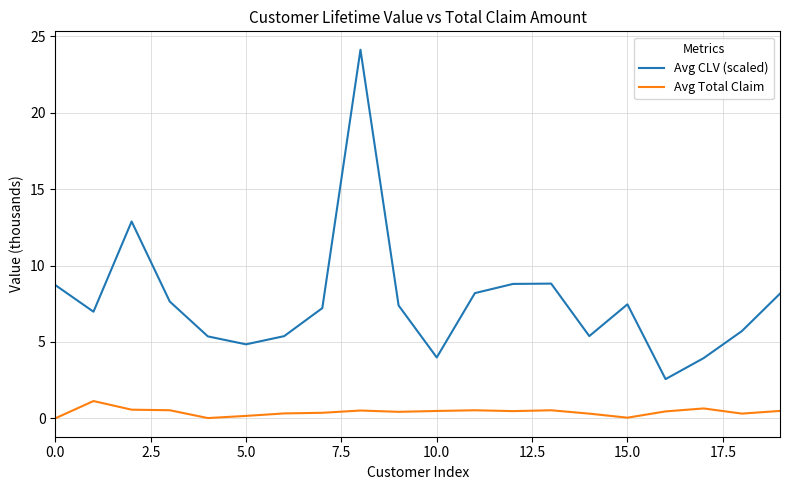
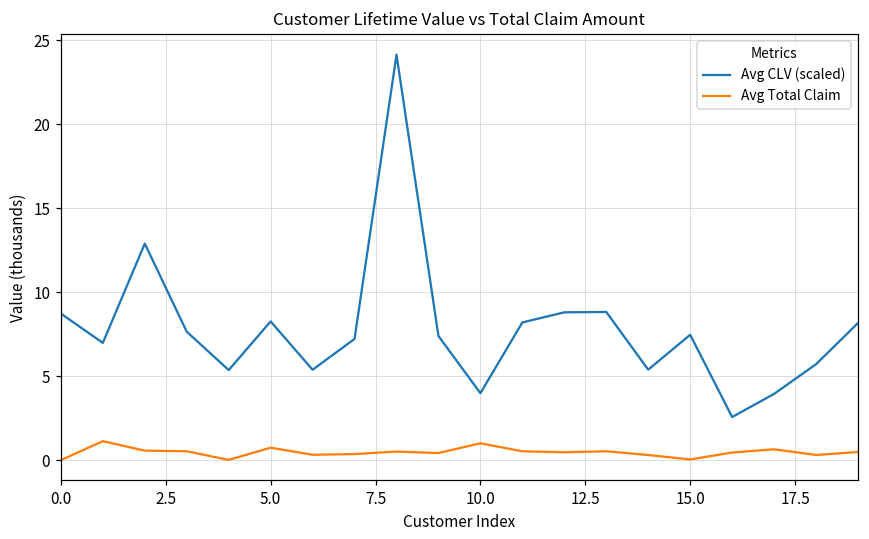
  {
    "Avg CLV (scaled)": {
      "0.0": 8.7,
-     "5.0": 4.8,
+     "5.0": 8.3,
      "10.0": 4.0,
      "15.0": 7.5
    },
    "Avg Total Claim": {
      "0.0": 0.0,
-     "5.0": 0.2,
-     "10.0": 0.5,
+     "5.0": 0.7,
+     "10.0": 1.0,
      "15.0": 0.0
    }
  }
